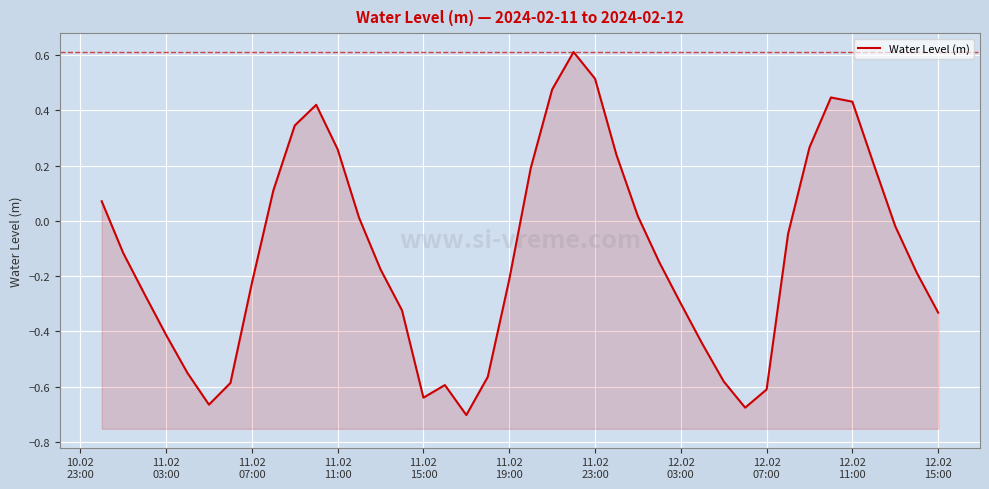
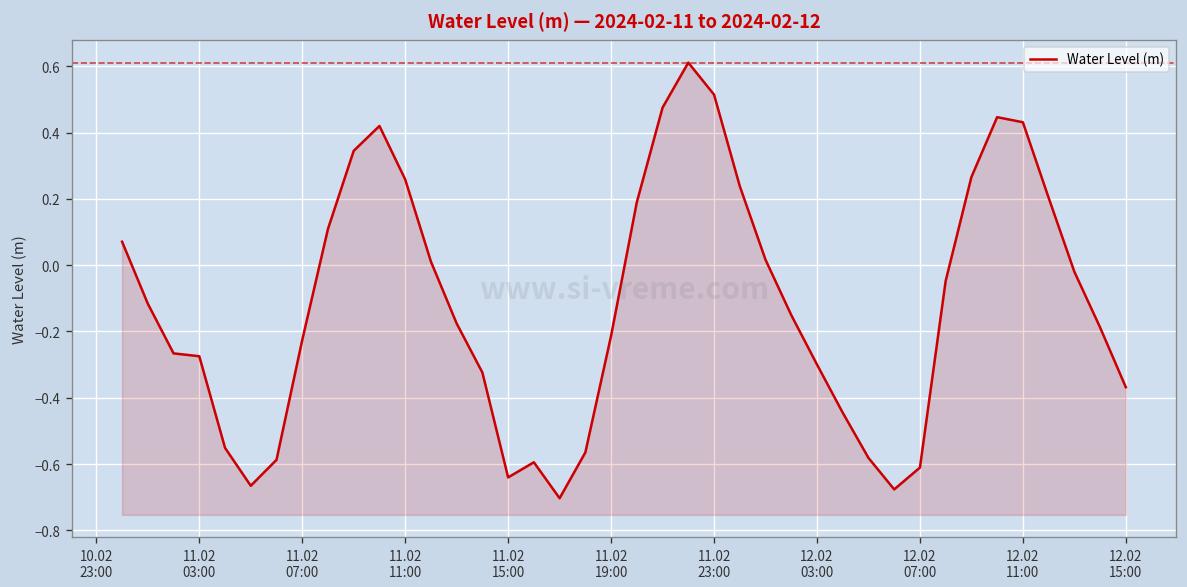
  {
-   "11.02 03:00": -0.41,
+   "11.02 03:00": -0.27,
    "11.02 07:00": -0.23,
    "11.02 11:00": 0.26,
    "11.02 15:00": -0.64,
    "11.02 19:00": -0.21,
    "11.02 23:00": 0.51,
    "12.02 03:00": -0.30,
    "12.02 07:00": -0.61,
    "12.02 11:00": 0.43,
-   "12.02 15:00": -0.33
+   "12.02 15:00": -0.37
  }
